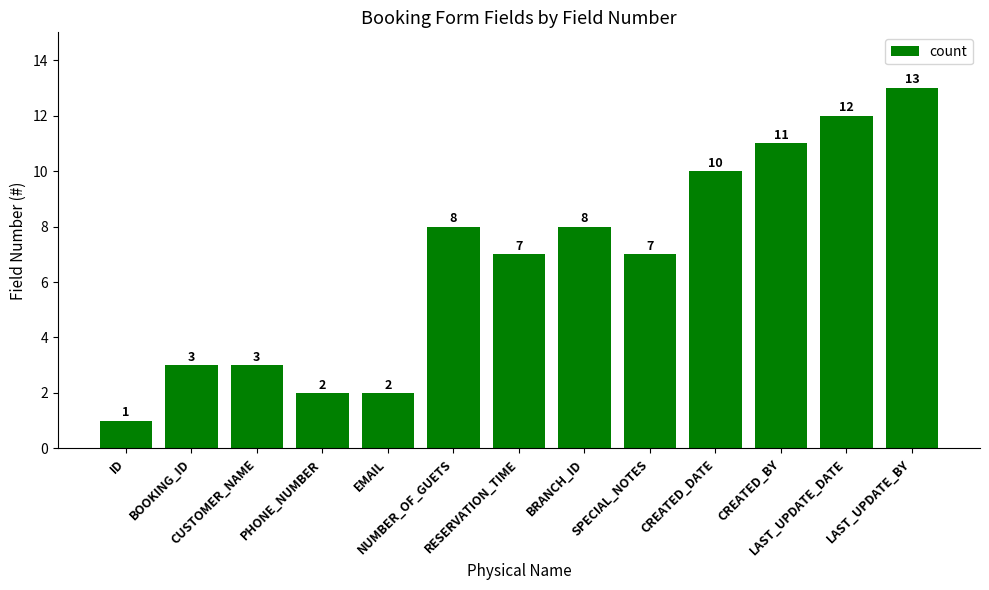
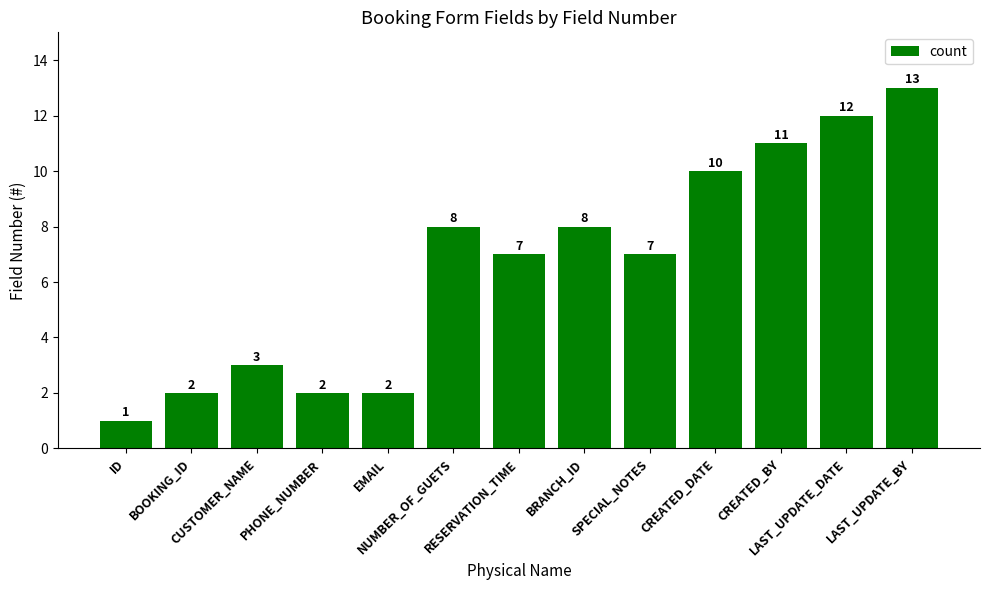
  {
    "ID": 1,
-   "BOOKING_ID": 3,
+   "BOOKING_ID": 2,
    "CUSTOMER_NAME": 3,
    "PHONE_NUMBER": 2,
    "EMAIL": 2,
    "NUMBER_OF_GUETS": 8,
    "RESERVATION_TIME": 7,
    "BRANCH_ID": 8,
    "SPECIAL_NOTES": 7,
    "CREATED_DATE": 10,
    "CREATED_BY": 11,
    "LAST_UPDATE_DATE": 12,
    "LAST_UPDATE_BY": 13
  }
